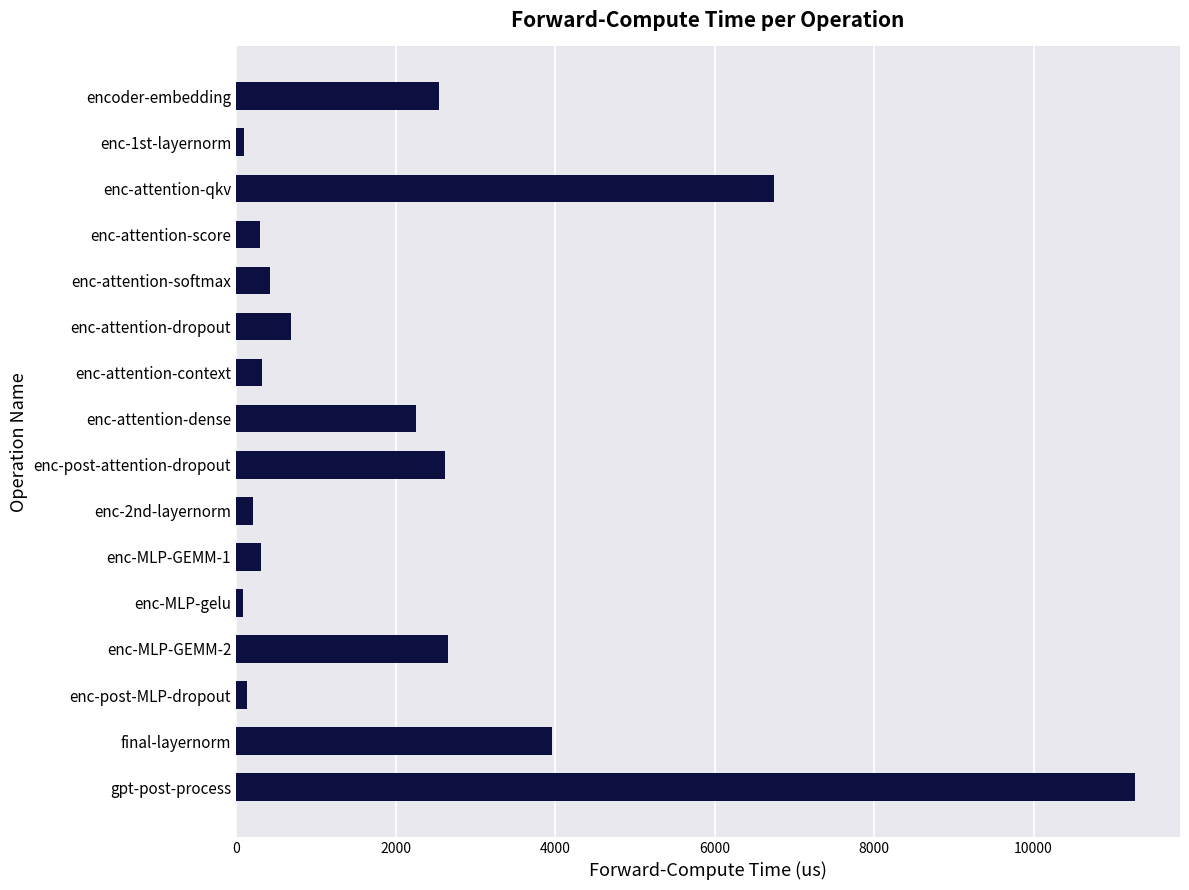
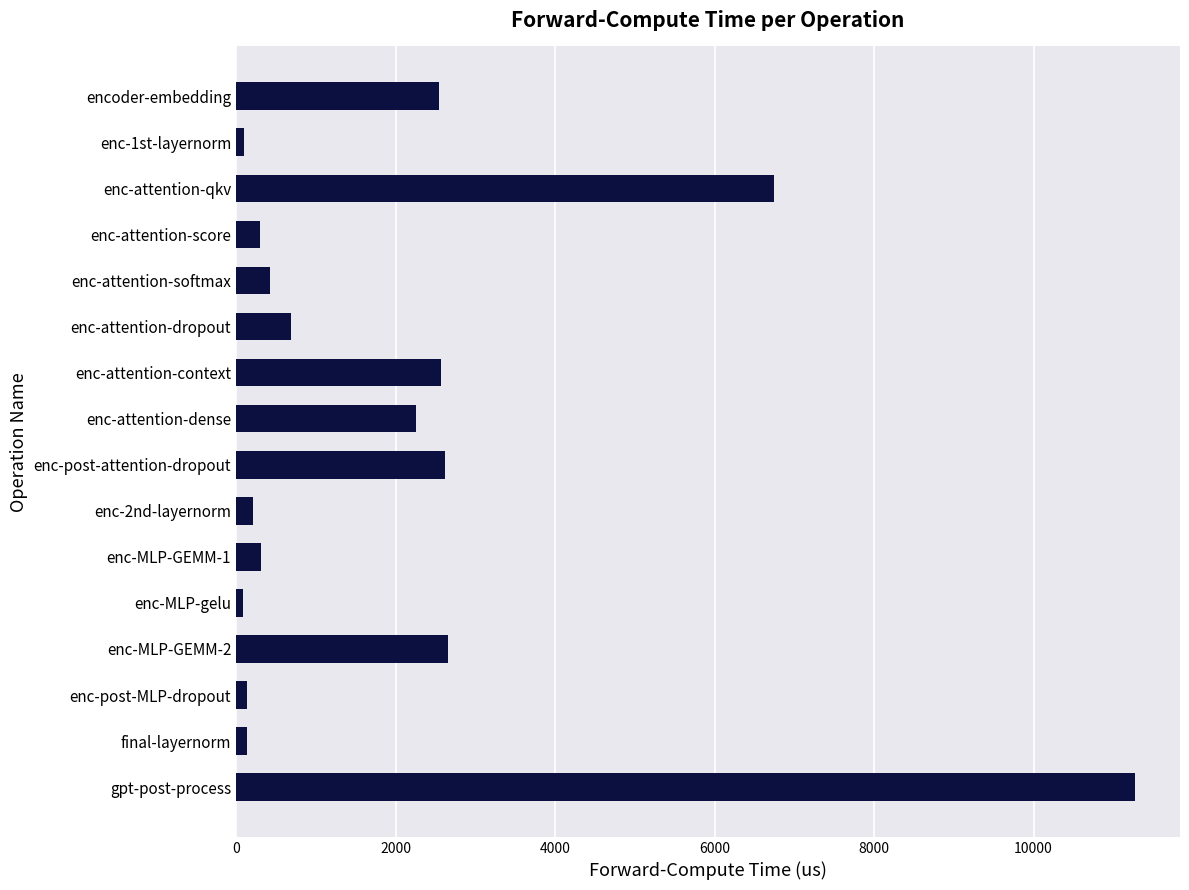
  {
    "encoder-embedding": 2500,
    "enc-1st-layernorm": 100,
    "enc-attention-qkv": 6700,
    "enc-attention-score": 300,
    "enc-attention-softmax": 400,
    "enc-attention-dropout": 700,
-   "enc-attention-context": 300,
+   "enc-attention-context": 2600,
    "enc-attention-dense": 2300,
    "enc-post-attention-dropout": 2600,
    "enc-2nd-layernorm": 200,
    "enc-MLP-GEMM-1": 300,
    "enc-MLP-gelu": 100,
    "enc-MLP-GEMM-2": 2700,
    "enc-post-MLP-dropout": 100,
-   "final-layernorm": 4000,
+   "final-layernorm": 100,
    "gpt-post-process": 11300
  }
